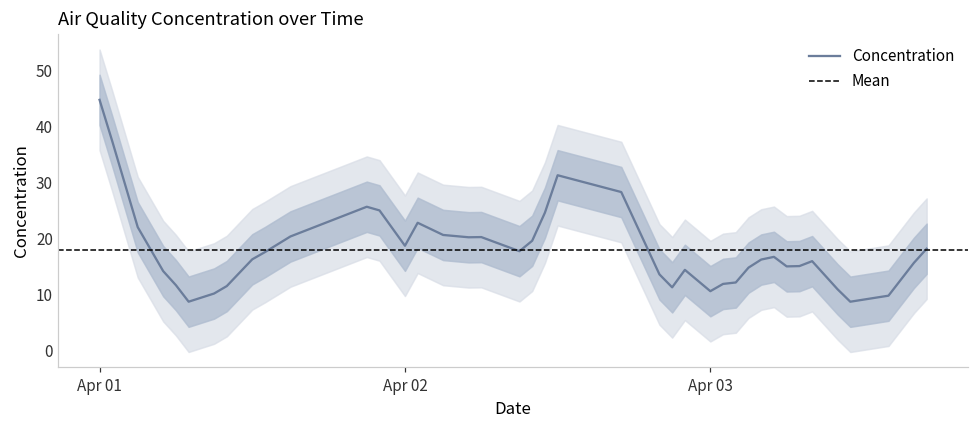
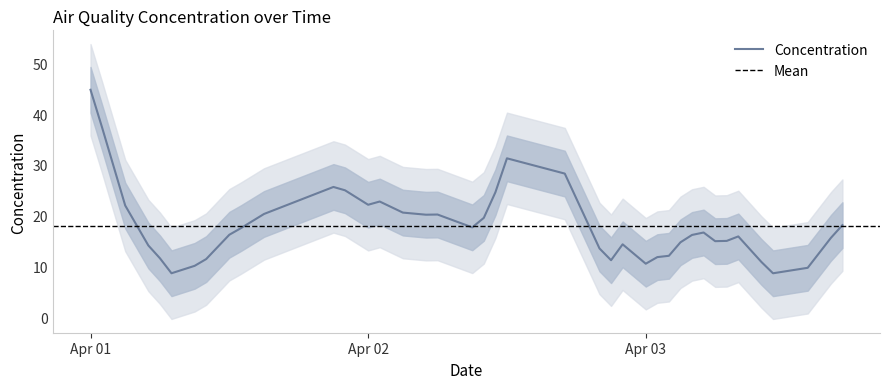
  {
    "Concentration": {
      "Apr 01": 45,
-     "Apr 02": 19,
+     "Apr 02": 22,
      "Apr 03": 11
    }
  }
